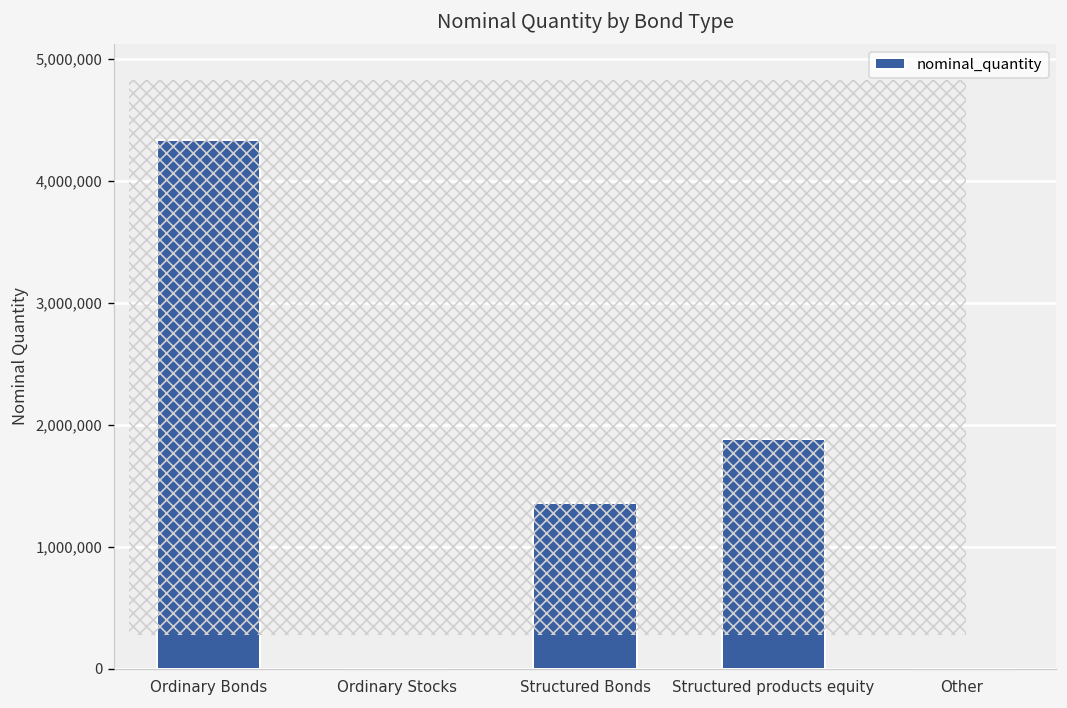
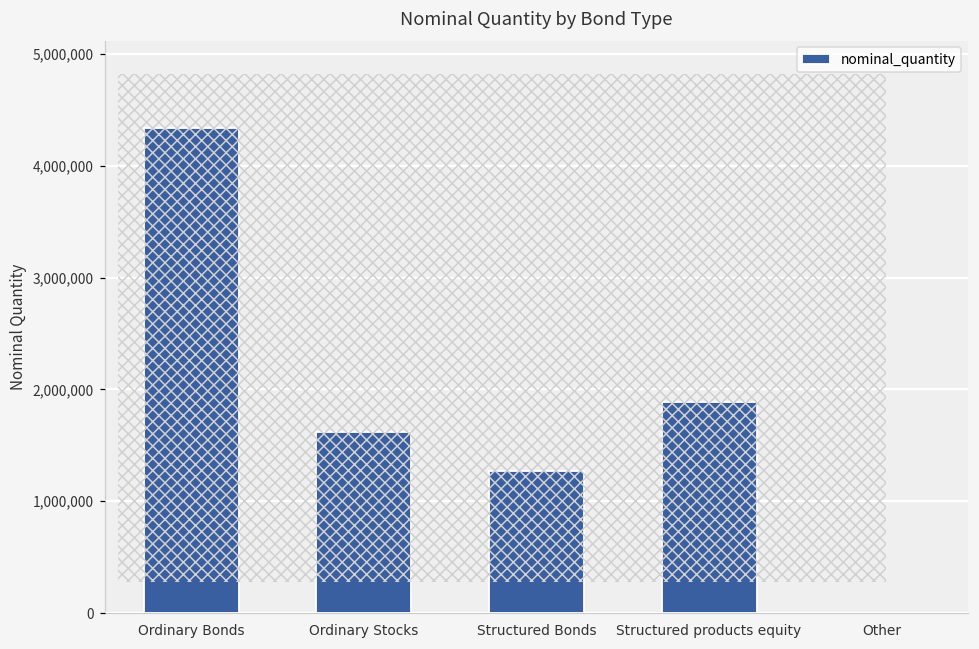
  {
    "Ordinary Bonds": "4,340,000",
-   "Ordinary Stocks": "0",
-   "Structured Bonds": "1,360,000",
+   "Ordinary Stocks": "1,620,000",
+   "Structured Bonds": "1,270,000",
    "Structured products equity": "1,880,000"
  }
